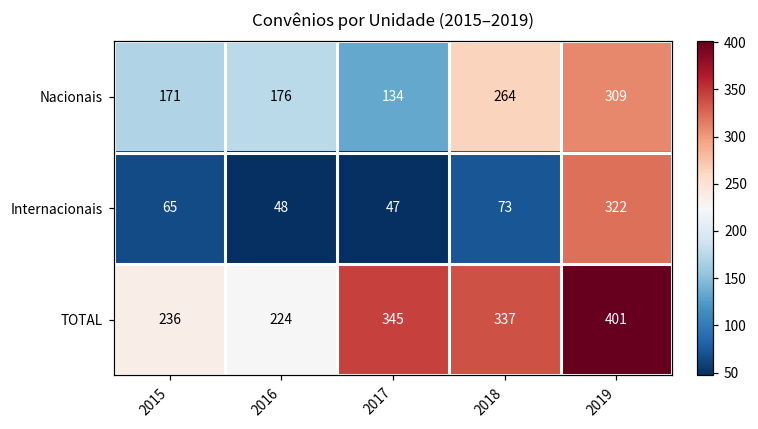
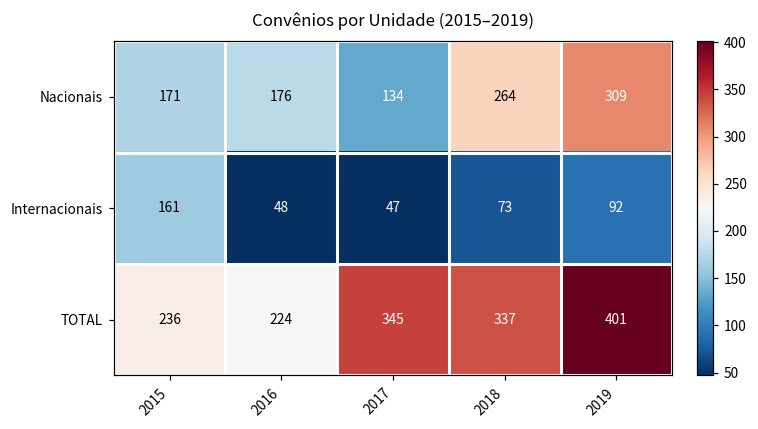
  {
    "Nacionais": {
      "2015": 171,
      "2016": 176,
      "2017": 134,
      "2018": 264,
      "2019": 309
    },
    "Internacionais": {
-     "2015": 65,
+     "2015": 161,
      "2016": 48,
      "2017": 47,
      "2018": 73,
-     "2019": 322
+     "2019": 92
    },
    "TOTAL": {
      "2015": 236,
      "2016": 224,
      "2017": 345,
      "2018": 337,
      "2019": 401
    }
  }
